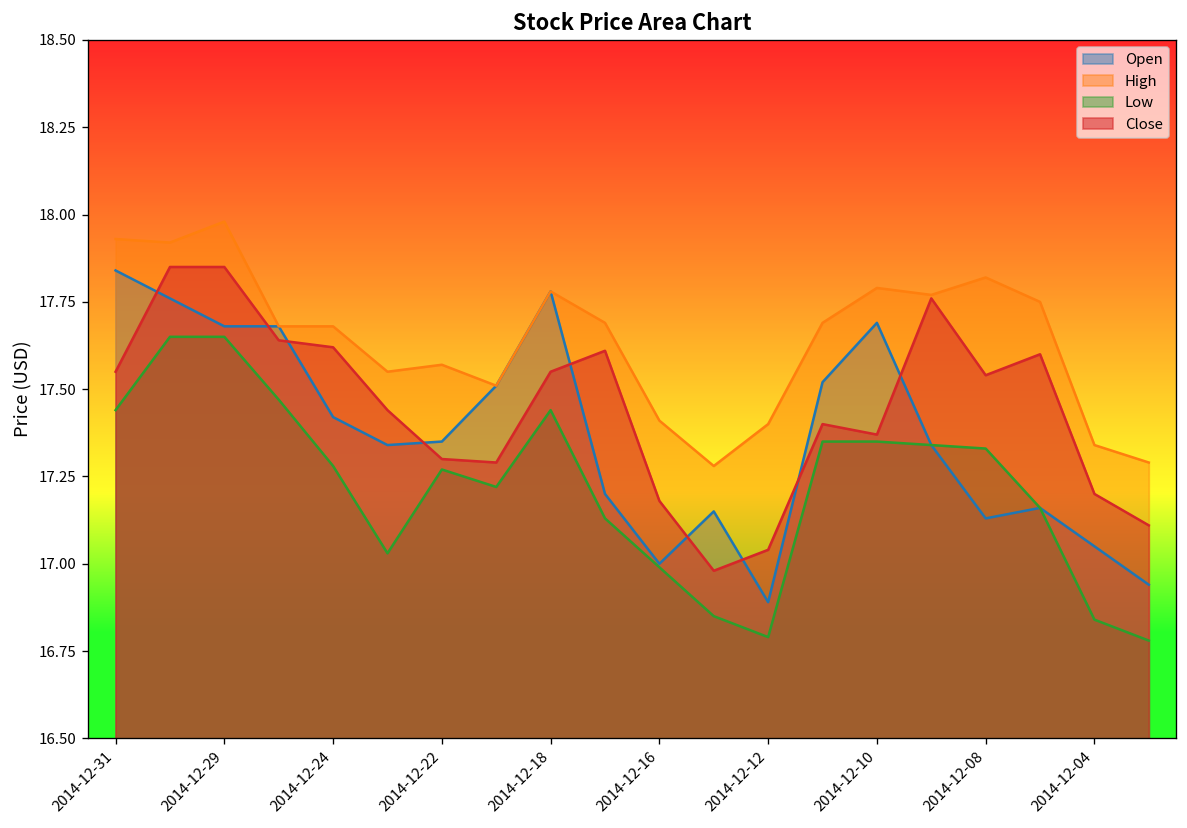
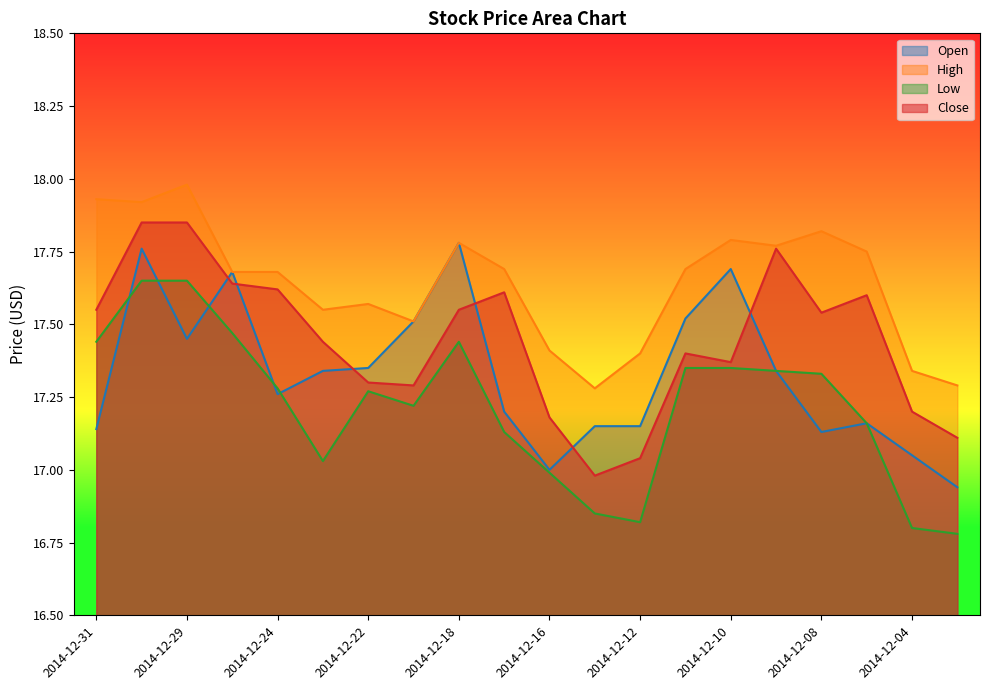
  {
    "Open": {
-     "2014-12-31": 17.84,
-     "2014-12-29": 17.68,
-     "2014-12-24": 17.42,
+     "2014-12-31": 17.14,
+     "2014-12-29": 17.45,
+     "2014-12-24": 17.26,
      "2014-12-22": 17.35,
      "2014-12-16": 17.00,
-     "2014-12-12": 16.89,
+     "2014-12-12": 17.15,
      "2014-12-10": 17.69,
      "2014-12-08": 17.13,
      "2014-12-04": 17.05
    },
    "Low": {
      "2014-12-31": 17.44,
      "2014-12-29": 17.65,
      "2014-12-24": 17.28,
      "2014-12-22": 17.27,
      "2014-12-18": 17.44,
      "2014-12-16": 16.99,
-     "2014-12-12": 16.79,
+     "2014-12-12": 16.82,
      "2014-12-10": 17.35,
      "2014-12-08": 17.33,
-     "2014-12-04": 16.84
+     "2014-12-04": 16.80
    }
  }
